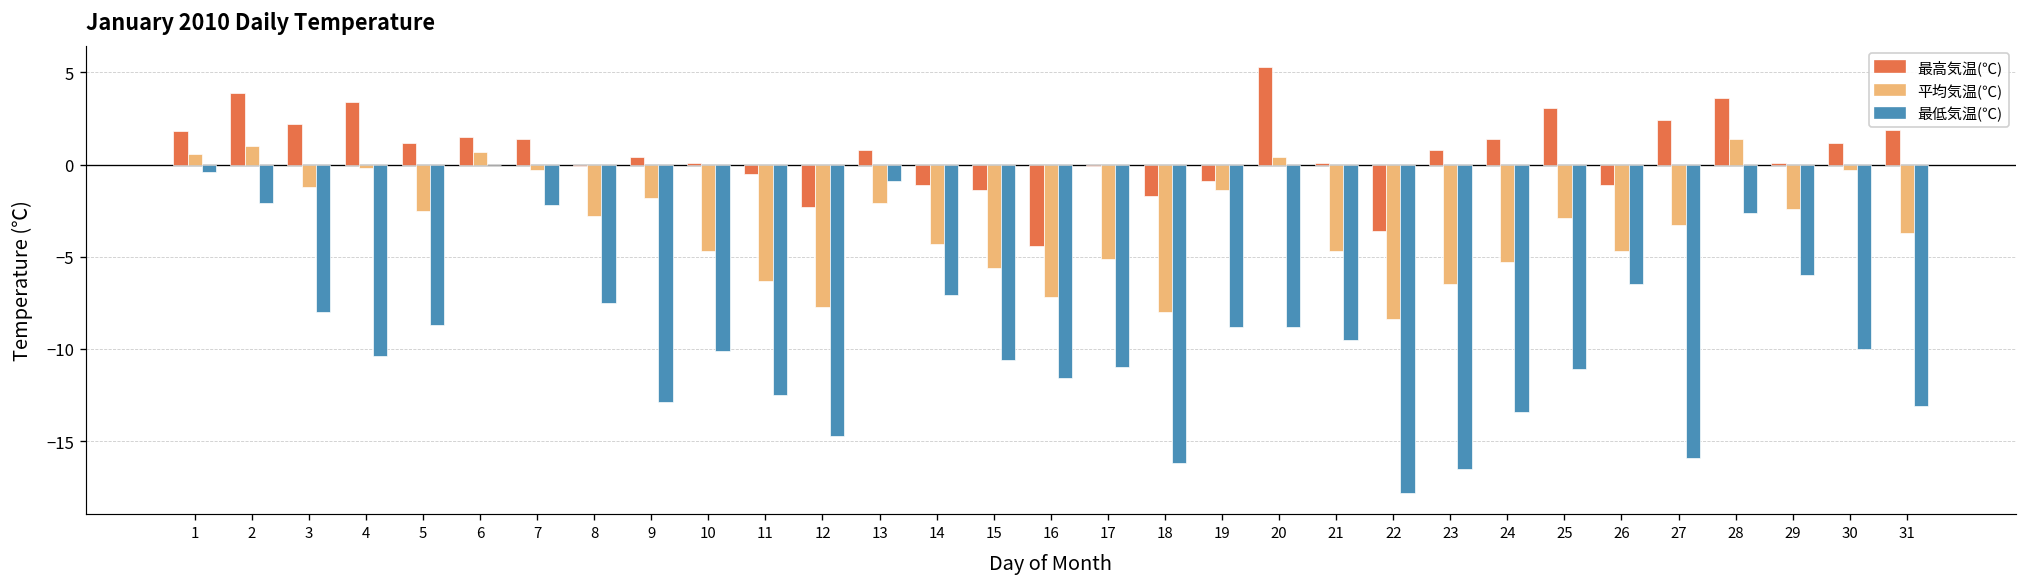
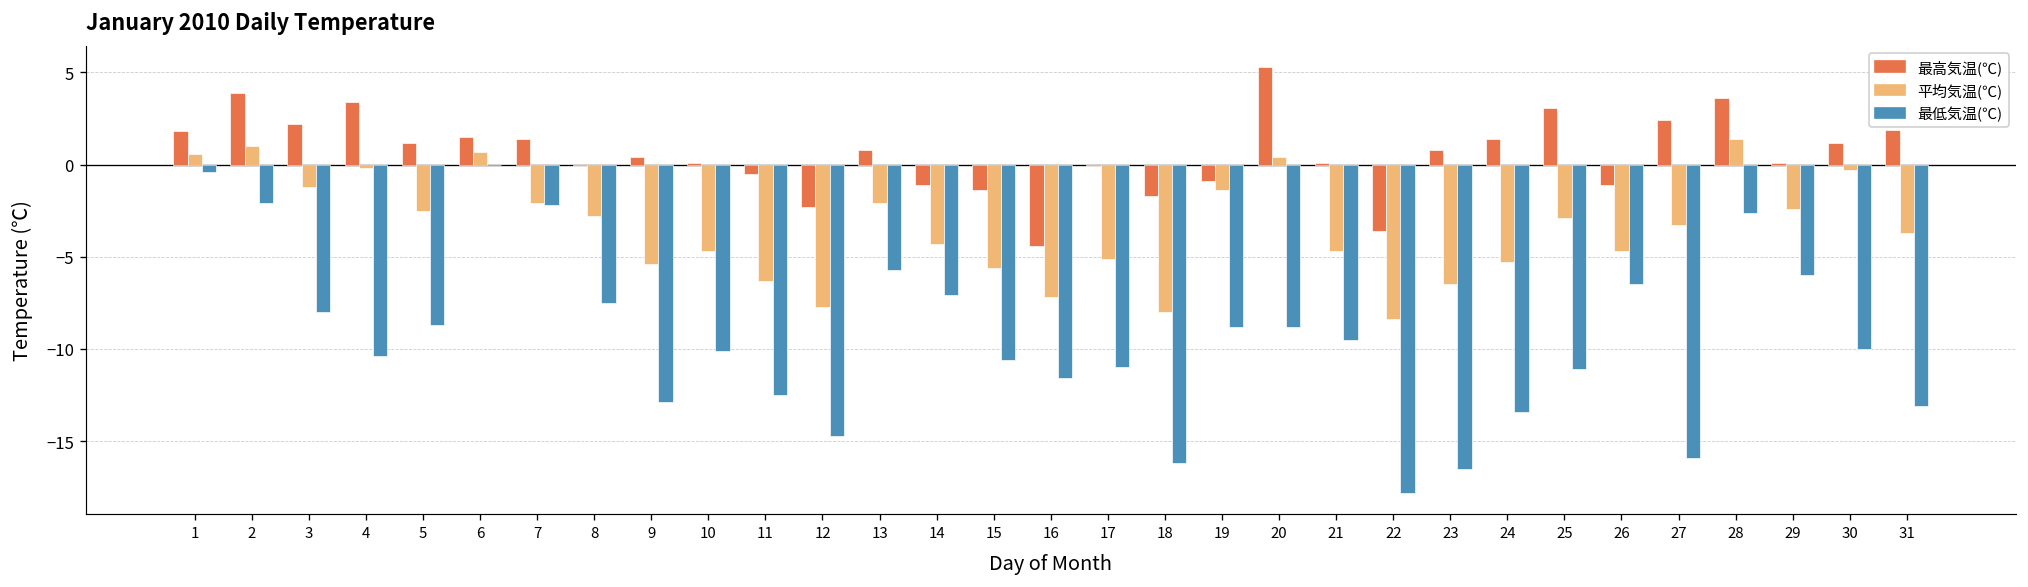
  {
    "最高気温(℃)": {
      "1": 1.8,
      "2": 3.9,
      "3": 2.2,
      "4": 3.4,
      "5": 1.2,
      "6": 1.5,
      "7": 1.4,
      "9": 0.4,
      "11": -0.5,
      "12": -2.3,
      "13": 0.8,
      "14": -1.1,
      "15": -1.4,
      "16": -4.4,
      "18": -1.7,
      "19": -0.9,
      "20": 5.3,
      "22": -3.6,
      "23": 0.8,
      "24": 1.4,
      "25": 3.1,
      "26": -1.1,
      "27": 2.4,
      "28": 3.6,
      "30": 1.2,
      "31": 1.9
    },
    "平均気温(℃)": {
      "1": 0.6,
      "2": 1.0,
      "3": -1.2,
      "4": -0.2,
      "5": -2.5,
      "6": 0.7,
-     "7": -0.3,
+     "7": -2.1,
      "8": -2.8,
-     "9": -1.8,
+     "9": -5.4,
      "10": -4.7,
      "11": -6.3,
      "12": -7.7,
      "13": -2.1,
      "14": -4.3,
      "15": -5.6,
      "16": -7.2,
      "17": -5.1,
      "18": -8.0,
      "19": -1.4,
      "20": 0.4,
      "21": -4.7,
      "22": -8.4,
      "23": -6.5,
      "24": -5.3,
      "25": -2.9,
      "26": -4.7,
      "27": -3.3,
      "28": 1.4,
      "29": -2.4,
      "30": -0.3,
      "31": -3.7
    },
    "最低気温(℃)": {
      "1": -0.4,
      "2": -2.1,
      "3": -8.0,
      "4": -10.4,
      "5": -8.7,
      "6": 0.0,
      "7": -2.2,
      "8": -7.5,
      "9": -12.9,
      "10": -10.1,
      "11": -12.5,
      "12": -14.7,
-     "13": -0.9,
+     "13": -5.7,
      "14": -7.1,
      "15": -10.6,
      "16": -11.6,
      "17": -11.0,
      "18": -16.2,
      "19": -8.8,
      "20": -8.8,
      "21": -9.5,
      "22": -17.8,
      "23": -16.5,
      "24": -13.4,
      "25": -11.1,
      "26": -6.5,
      "27": -15.9,
      "28": -2.6,
      "29": -6.0,
      "30": -10.0,
      "31": -13.1
    }
  }
